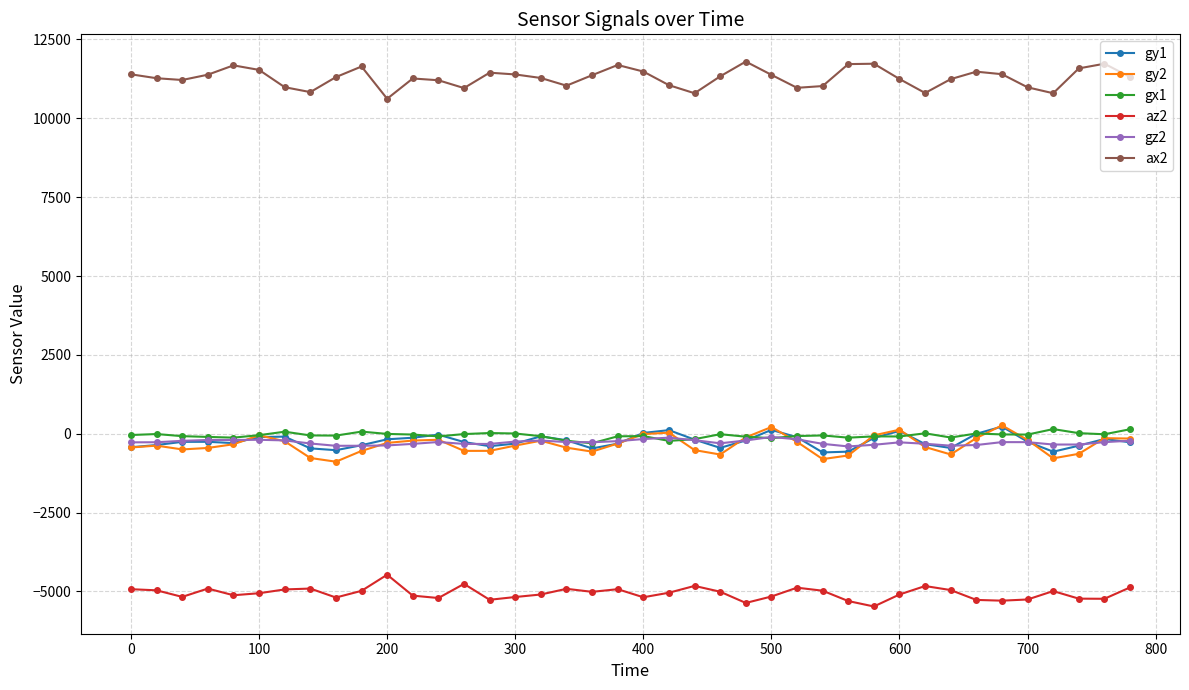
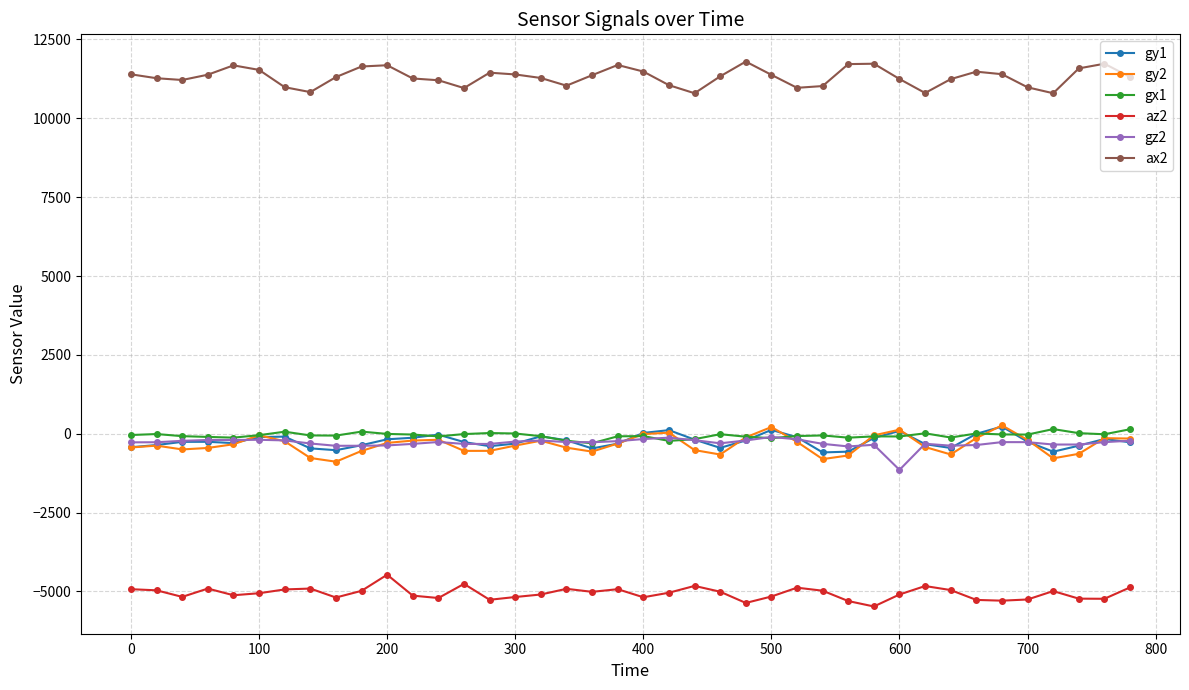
  {
    "gy1": {
      "200": -200,
      "500": 100
    },
    "gy2": {
      "500": 200
    },
    "gx1": {
      "0": 0,
      "200": 0,
      "300": 0,
      "600": -100,
      "700": 0
    },
    "az2": {
      "0": -4900,
      "100": -5100,
      "200": -4500,
      "300": -5200,
      "400": -5200,
      "500": -5200,
      "600": -5100,
      "700": -5300
    },
    "gz2": {
      "0": -300,
      "100": -200,
      "400": -200,
-     "600": -300
+     "600": -1100
    },
    "ax2": {
      "0": 11400,
      "100": 11500,
-     "200": 10600,
+     "200": 11700,
      "300": 11400,
      "400": 11500,
      "500": 11400,
      "600": 11200,
      "700": 11000
    }
  }
